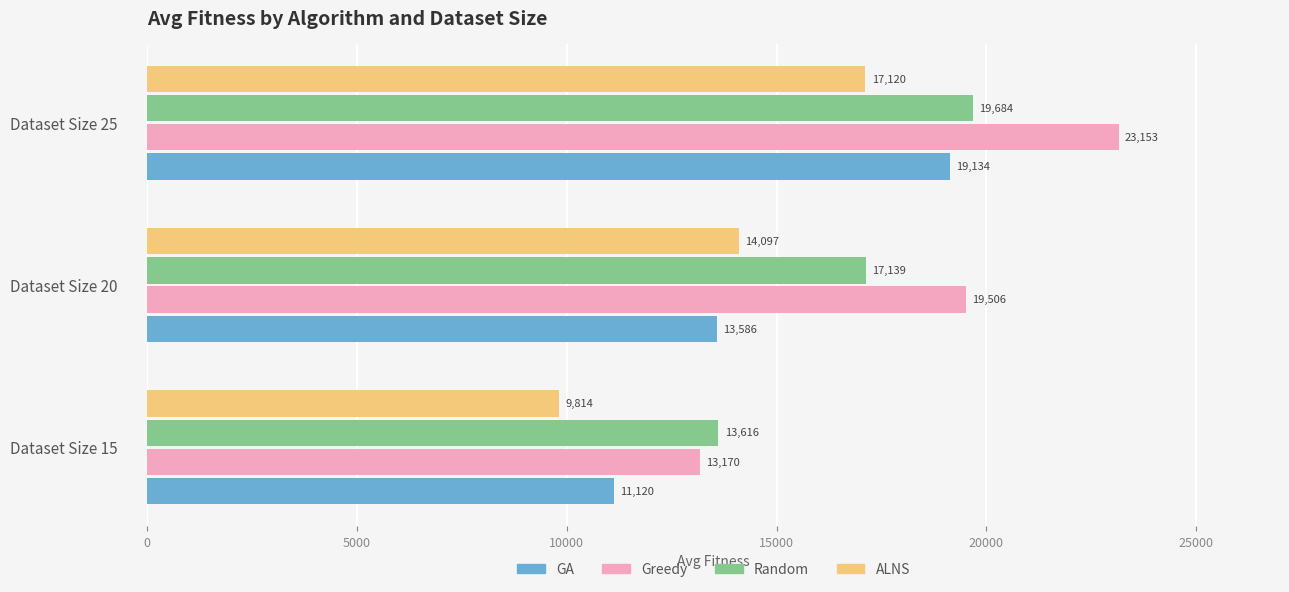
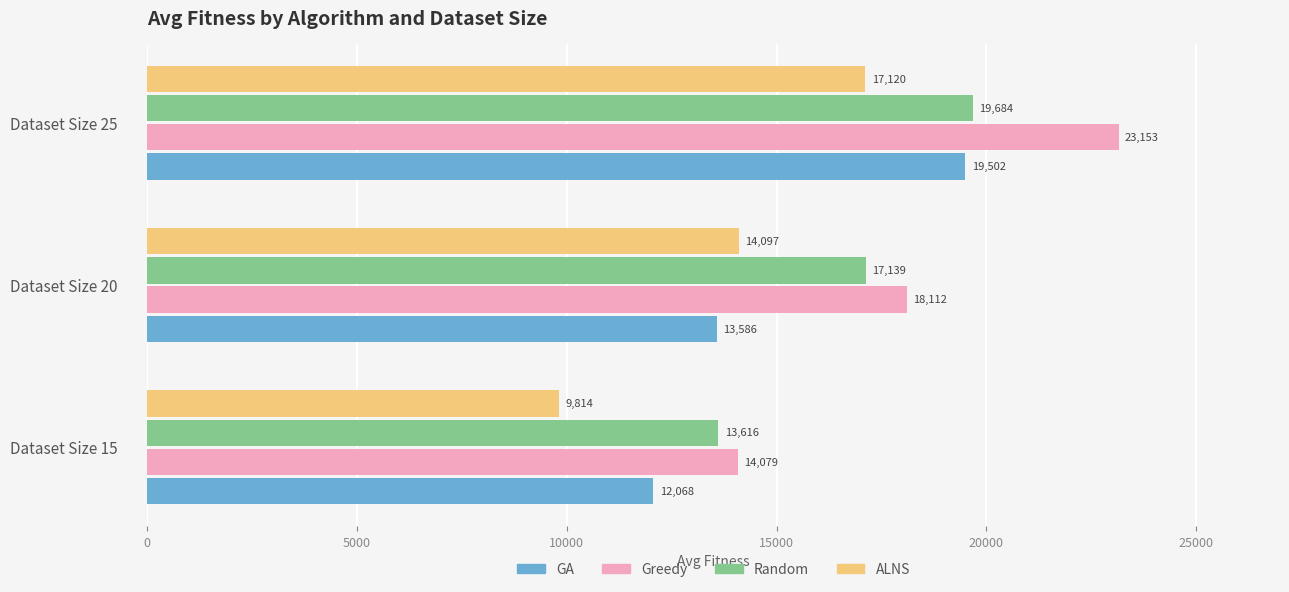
  {
    "GA": {
-     "Dataset Size 25": "19,134",
+     "Dataset Size 25": "19,502",
      "Dataset Size 20": "13,586",
-     "Dataset Size 15": "11,120"
+     "Dataset Size 15": "12,068"
    },
    "Greedy": {
      "Dataset Size 25": "23,153",
-     "Dataset Size 20": "19,506",
-     "Dataset Size 15": "13,170"
+     "Dataset Size 20": "18,112",
+     "Dataset Size 15": "14,079"
    },
    "Random": {
      "Dataset Size 25": "19,684",
      "Dataset Size 20": "17,139",
      "Dataset Size 15": "13,616"
    },
    "ALNS": {
      "Dataset Size 25": "17,120",
      "Dataset Size 20": "14,097",
      "Dataset Size 15": "9,814"
    }
  }
